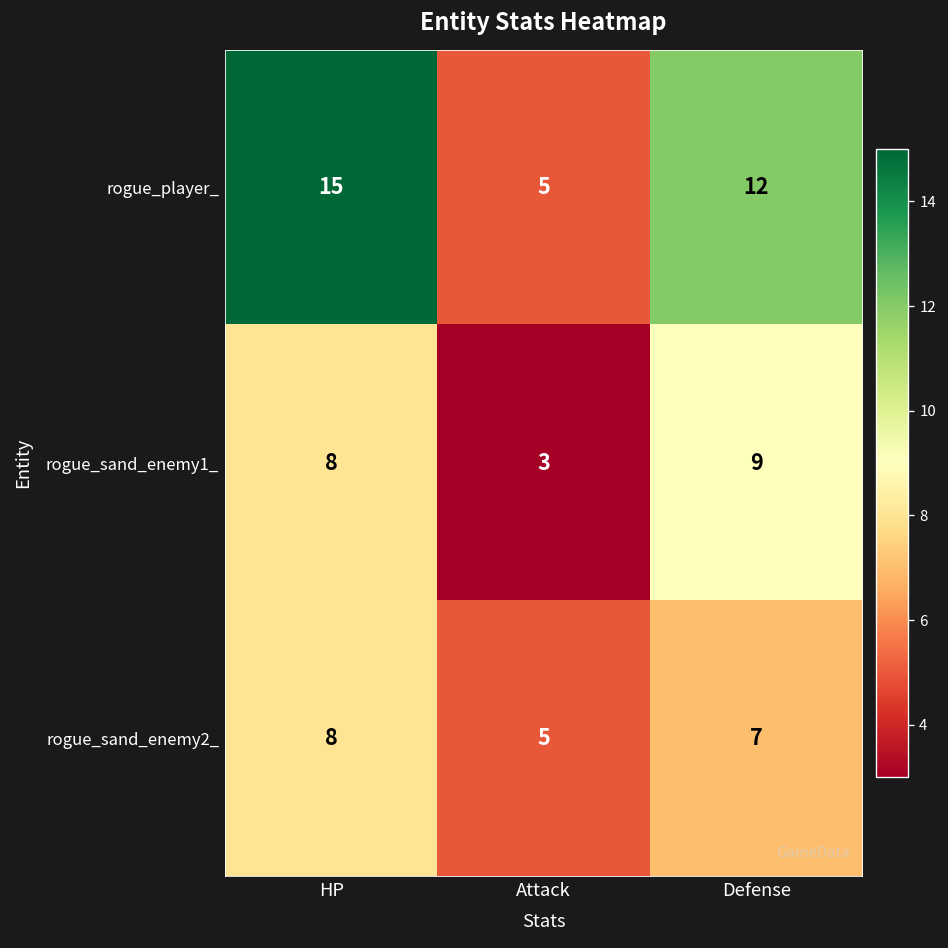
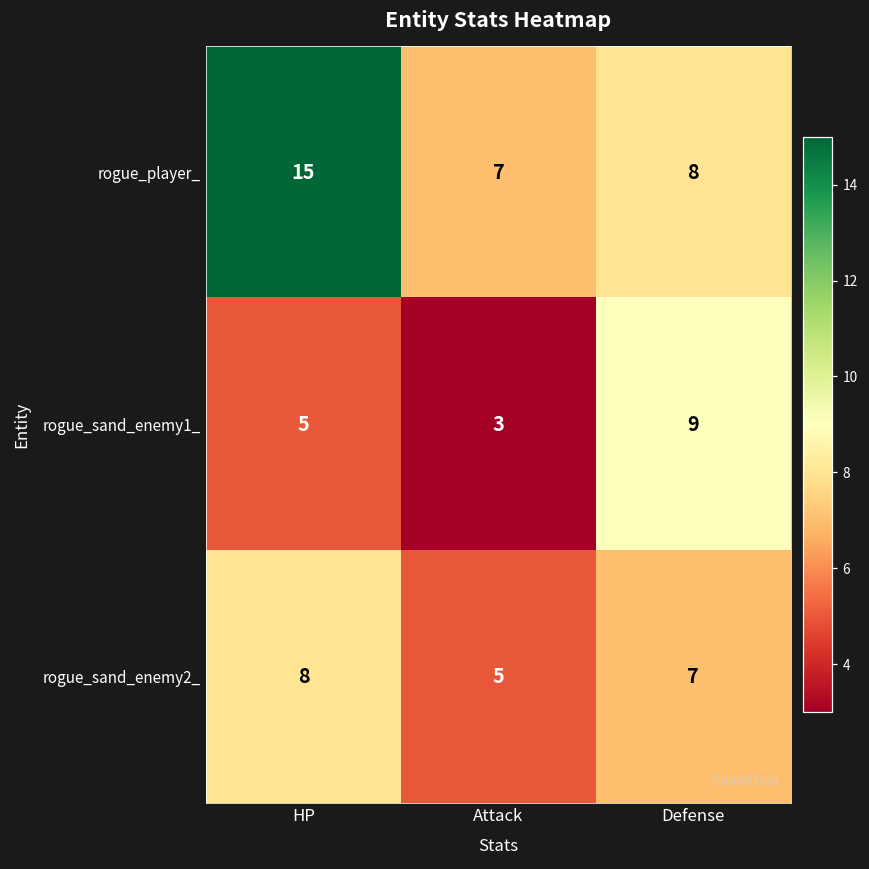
  {
    "rogue_player_": {
      "HP": 15,
-     "Attack": 5,
-     "Defense": 12
+     "Attack": 7,
+     "Defense": 8
    },
    "rogue_sand_enemy1_": {
-     "HP": 8,
+     "HP": 5,
      "Attack": 3,
      "Defense": 9
    },
    "rogue_sand_enemy2_": {
      "HP": 8,
      "Attack": 5
    }
  }
